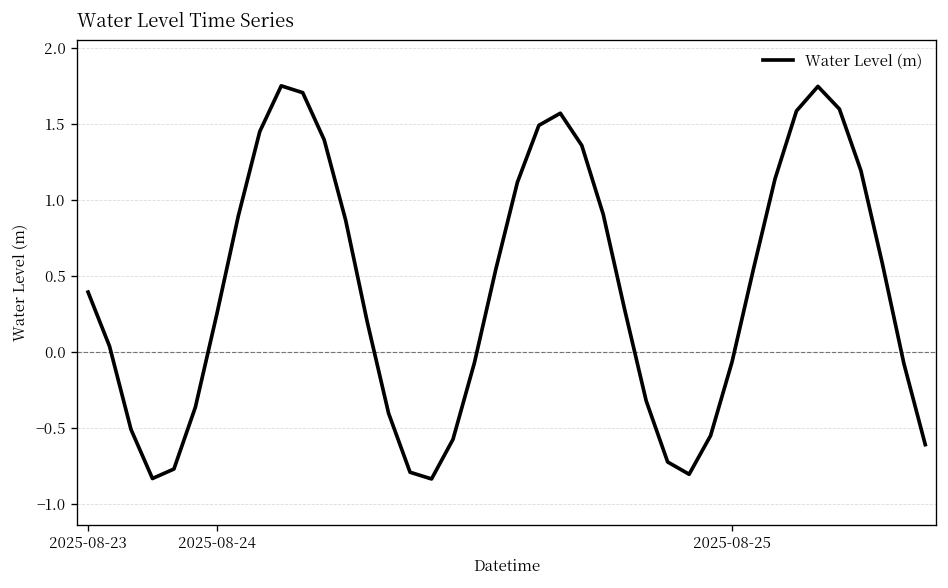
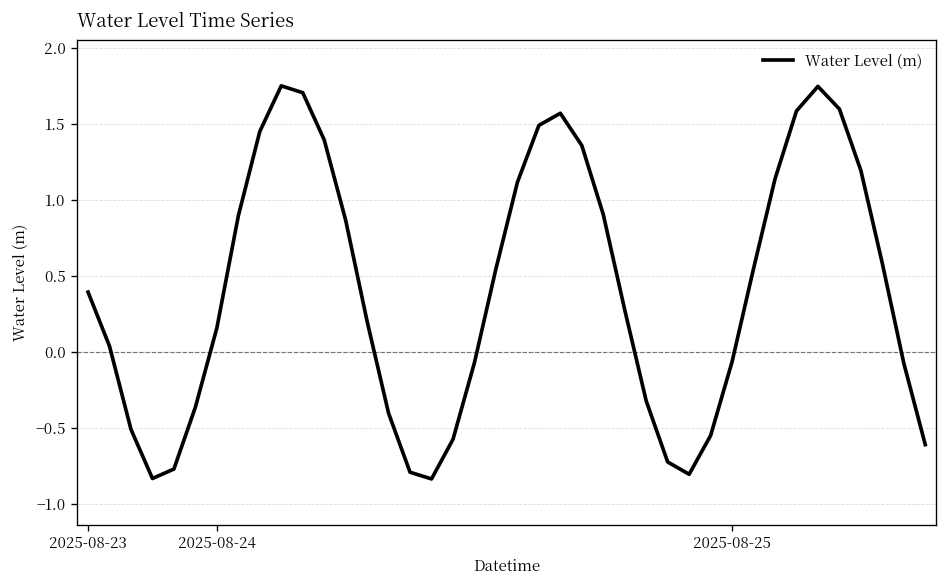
  {
    "2025-08-23": 0.39,
-   "2025-08-24": 0.25,
+   "2025-08-24": 0.16,
    "2025-08-25": -0.07
  }
